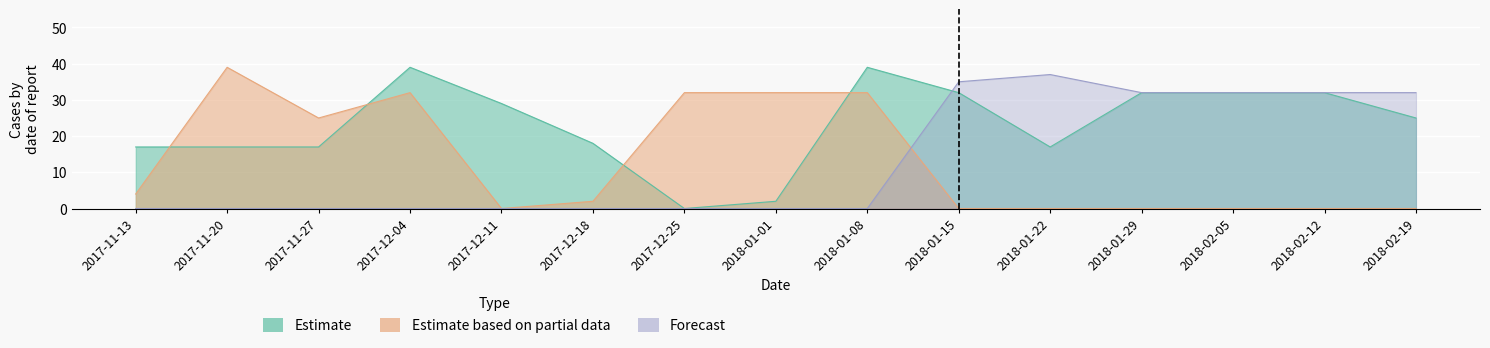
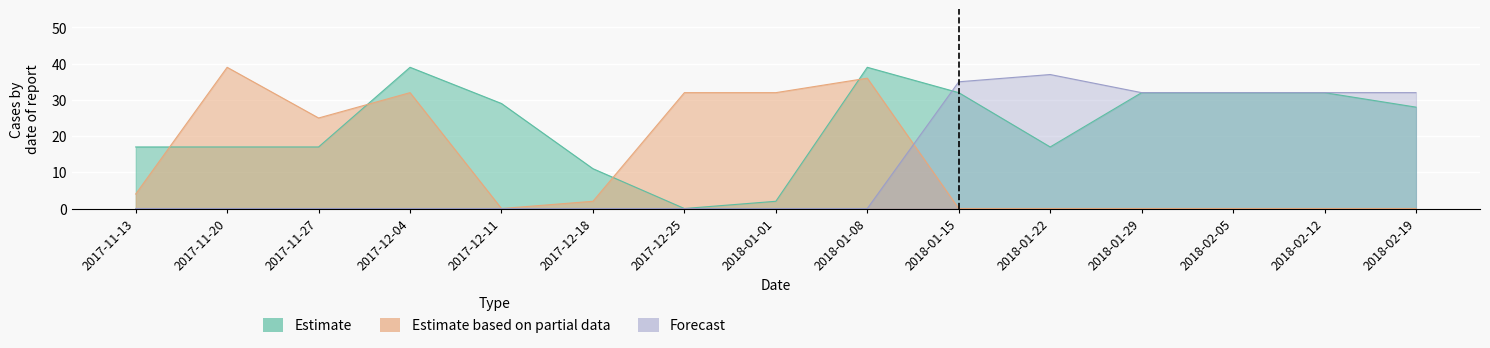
  {
    "Estimate": {
      "2017-11-13": 17,
      "2017-11-20": 17,
      "2017-11-27": 17,
      "2017-12-04": 39,
      "2017-12-11": 29,
-     "2017-12-18": 18,
+     "2017-12-18": 11,
      "2018-01-01": 2,
      "2018-01-08": 39,
      "2018-01-15": 32,
      "2018-01-22": 17,
-     "2018-02-19": 25
+     "2018-02-19": 28
    },
    "Estimate based on partial data": {
      "2017-11-13": 4,
      "2017-11-20": 39,
      "2017-11-27": 25,
      "2017-12-04": 32,
      "2017-12-18": 2,
      "2017-12-25": 32,
      "2018-01-01": 32,
-     "2018-01-08": 32,
+     "2018-01-08": 36,
      "2018-01-15": 0,
      "2018-01-22": 0,
      "2018-01-29": 0,
      "2018-02-05": 0,
      "2018-02-12": 0,
      "2018-02-19": 0
    },
    "Forecast": {
      "2017-11-13": 0,
      "2017-11-20": 0,
      "2017-11-27": 0,
      "2017-12-04": 0,
      "2017-12-18": 0,
      "2018-01-01": 0,
      "2018-01-08": 0,
      "2018-01-15": 35,
      "2018-01-22": 37,
      "2018-02-19": 32
    }
  }
